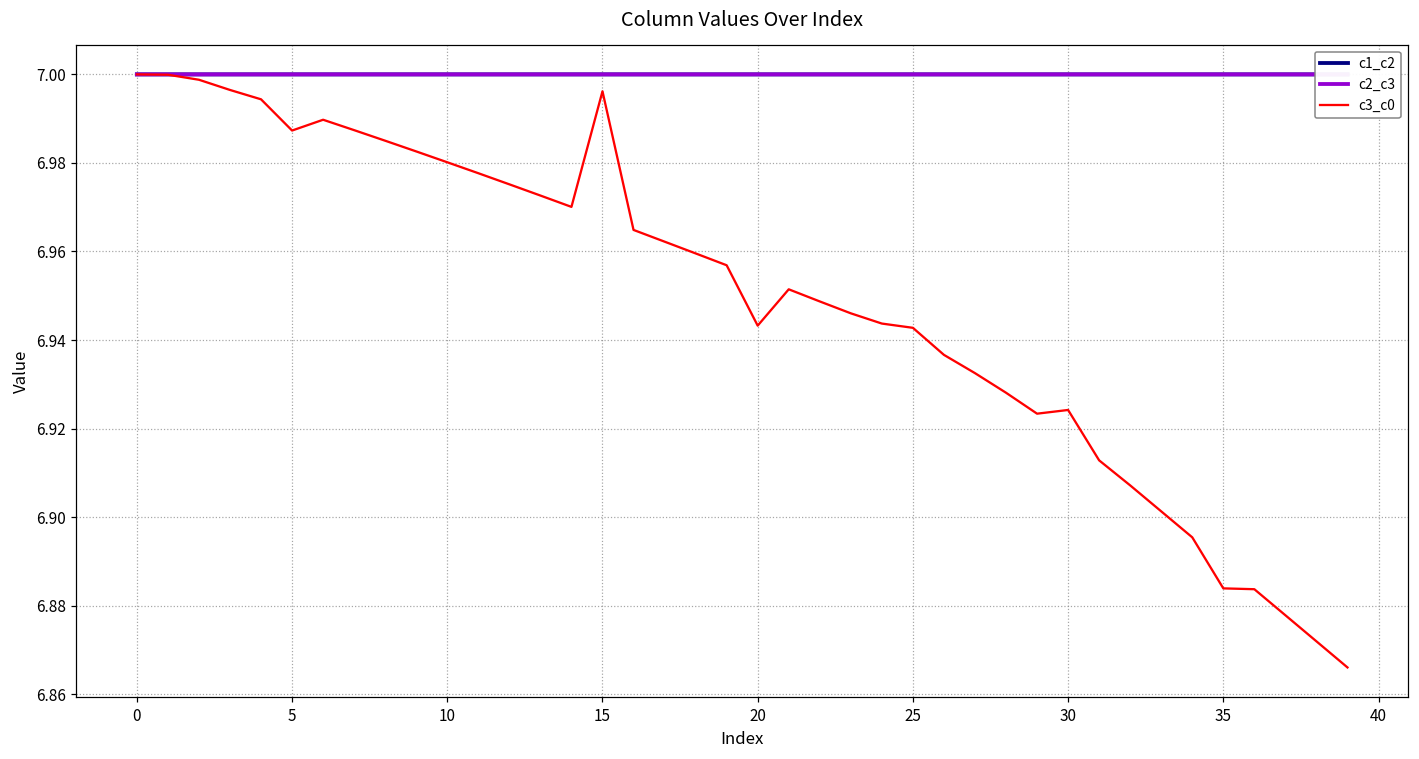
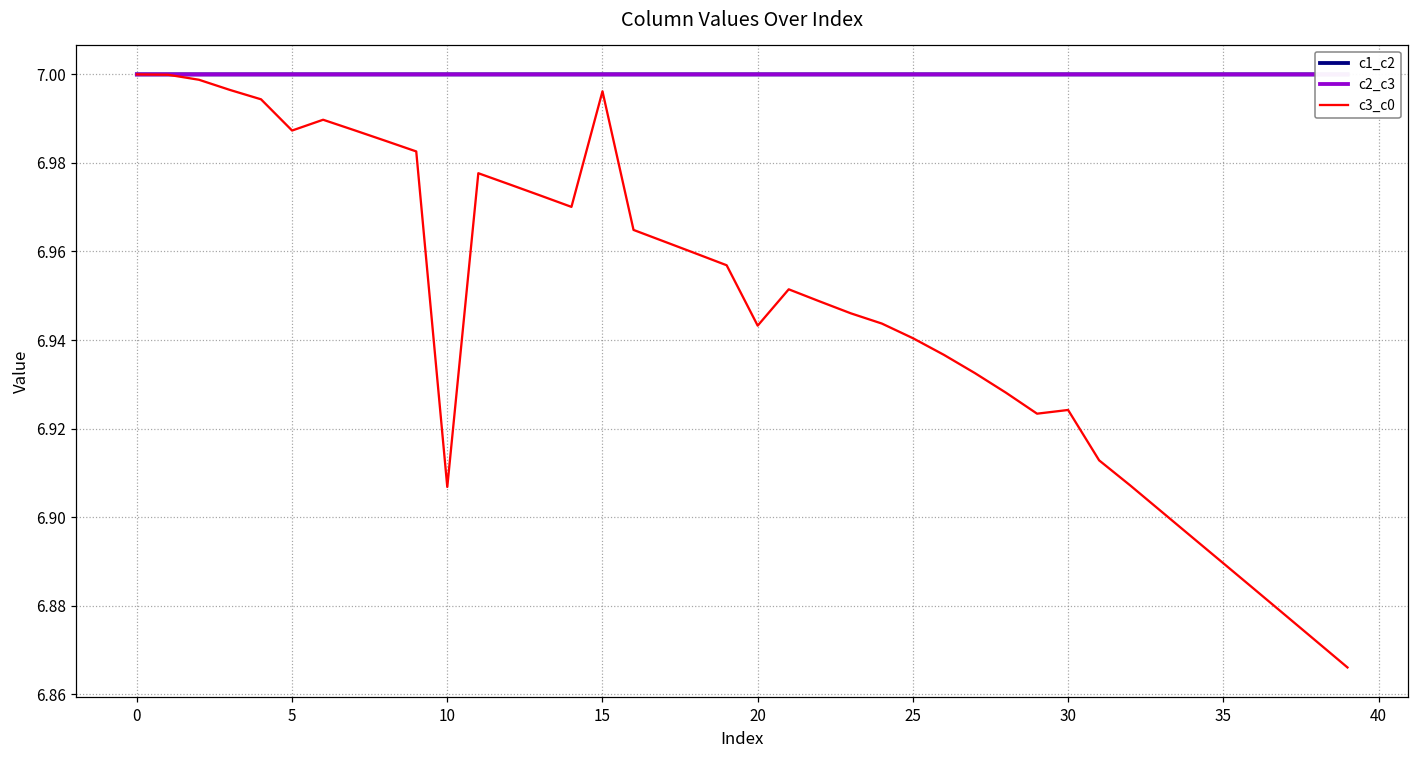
  {
    "c2_c3": {
      "5": 7.000,
      "10": 7.000,
      "15": 7.000,
      "20": 7.000,
      "25": 7.000,
      "30": 7.000,
      "35": 7.000
    },
    "c3_c0": {
      "5": 6.987,
-     "10": 6.980,
+     "10": 6.907,
      "15": 6.996,
      "20": 6.943,
-     "25": 6.943,
+     "25": 6.940,
      "30": 6.924,
-     "35": 6.884
+     "35": 6.890
    }
  }
